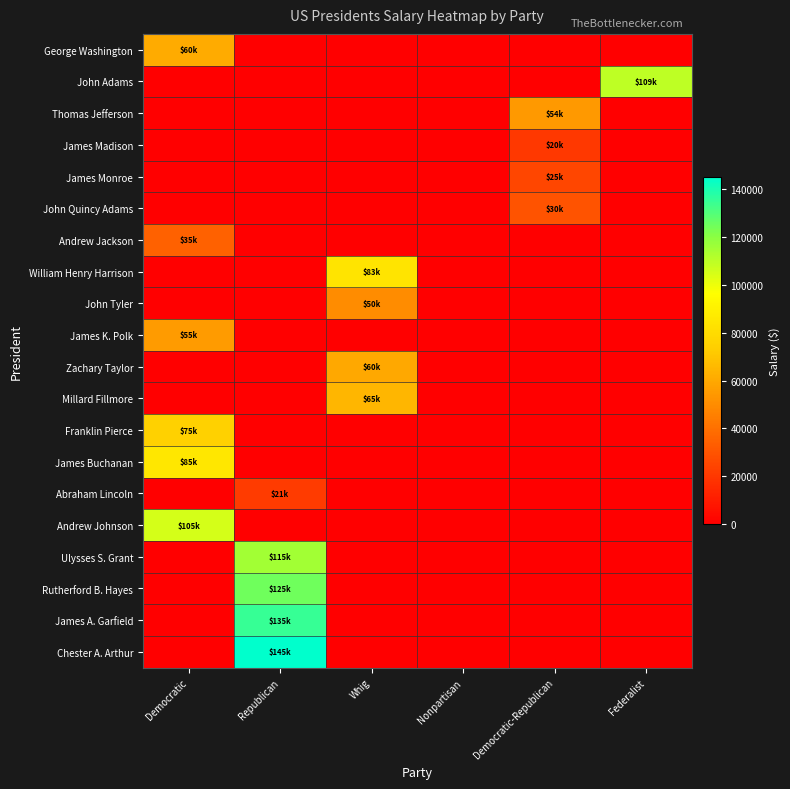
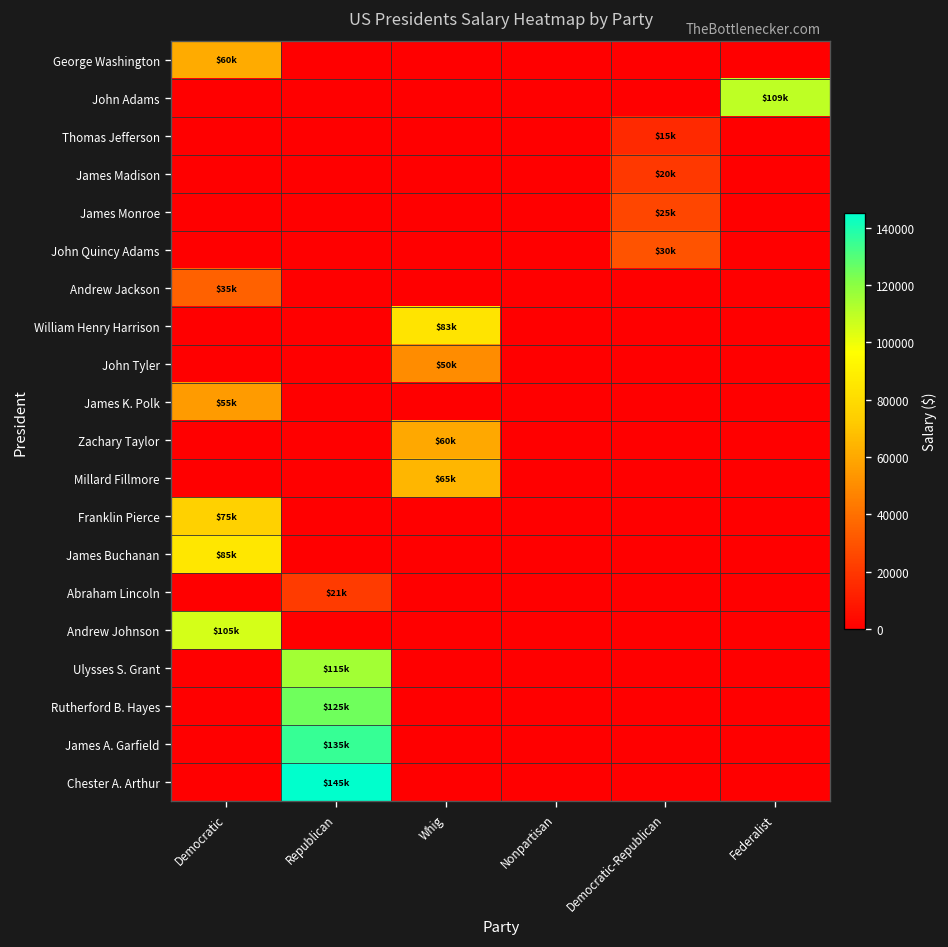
  {
    "George Washington": {
      "Democratic": "$60k"
    },
    "John Adams": {
      "Federalist": "$109k"
    },
    "Thomas Jefferson": {
-     "Democratic-Republican": "$54k"
+     "Democratic-Republican": "$15k"
    },
    "James Madison": {
      "Democratic-Republican": "$20k"
    },
    "James Monroe": {
      "Democratic-Republican": "$25k"
    },
    "John Quincy Adams": {
      "Democratic-Republican": "$30k"
    },
    "Andrew Jackson": {
      "Democratic": "$35k"
    },
    "William Henry Harrison": {
      "Whig": "$83k"
    },
    "John Tyler": {
      "Whig": "$50k"
    },
    "James K. Polk": {
      "Democratic": "$55k"
    },
    "Zachary Taylor": {
      "Whig": "$60k"
    },
    "Millard Fillmore": {
      "Whig": "$65k"
    },
    "Franklin Pierce": {
      "Democratic": "$75k"
    },
    "James Buchanan": {
      "Democratic": "$85k"
    },
    "Abraham Lincoln": {
      "Republican": "$21k"
    },
    "Andrew Johnson": {
      "Democratic": "$105k"
    },
    "Ulysses S. Grant": {
      "Republican": "$115k"
    },
    "Rutherford B. Hayes": {
      "Republican": "$125k"
    },
    "James A. Garfield": {
      "Republican": "$135k"
    },
    "Chester A. Arthur": {
      "Republican": "$145k"
    }
  }
